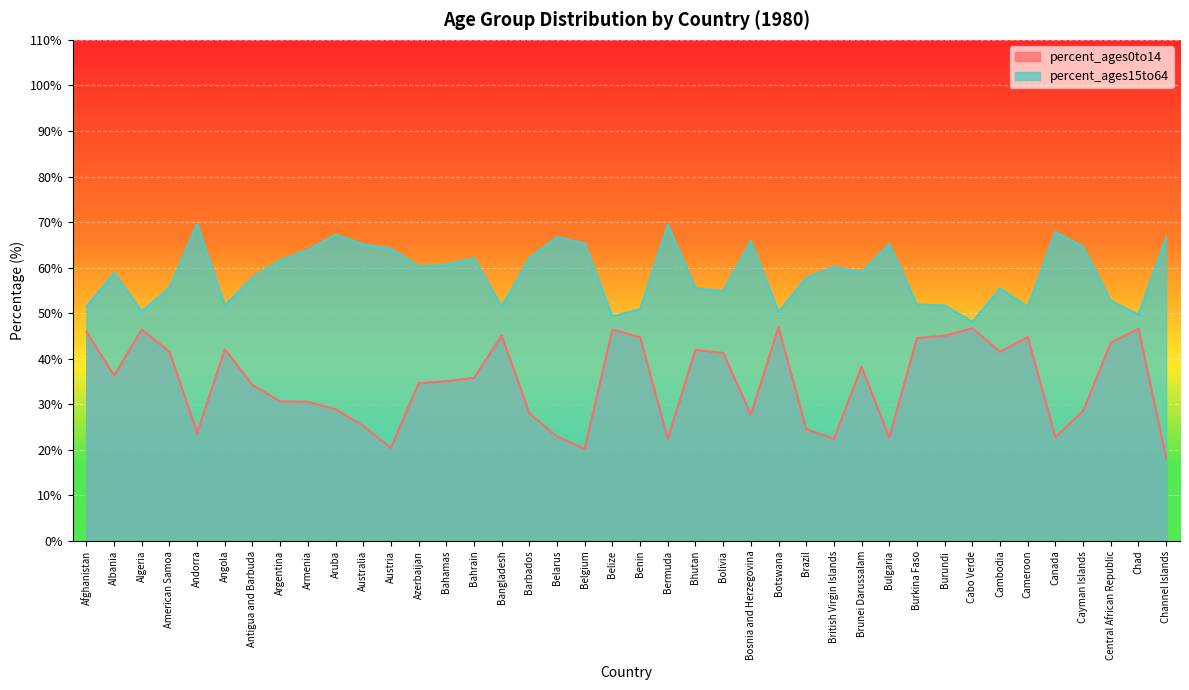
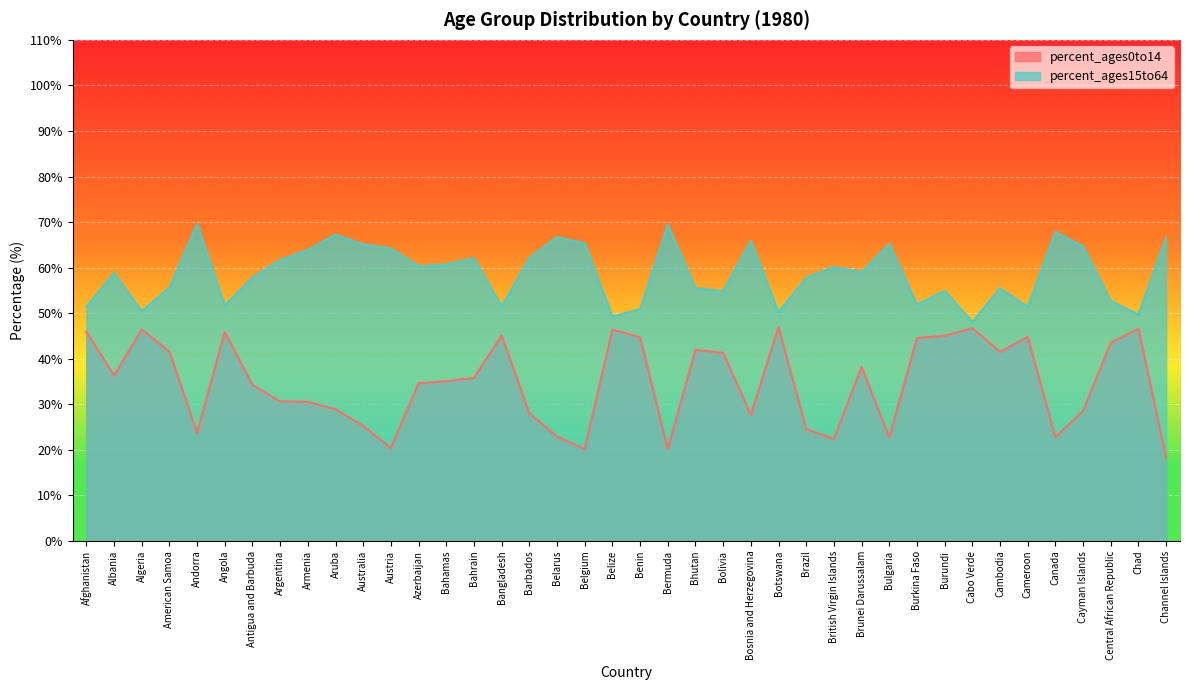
  {
    "percent_ages0to14": {
      "Afghanistan": "46%",
      "Albania": "36%",
      "Algeria": "46%",
      "American Samoa": "42%",
      "Andorra": "24%",
-     "Angola": "42%",
+     "Angola": "46%",
      "Antigua and Barbuda": "34%",
      "Argentina": "31%",
      "Armenia": "31%",
      "Aruba": "29%",
      "Australia": "25%",
      "Austria": "20%",
      "Azerbaijan": "35%",
      "Bahamas": "35%",
      "Bahrain": "36%",
      "Bangladesh": "45%",
      "Barbados": "28%",
      "Belarus": "23%",
      "Belgium": "20%",
      "Belize": "46%",
      "Benin": "45%",
-     "Bermuda": "22%",
+     "Bermuda": "20%",
      "Bhutan": "42%",
      "Bolivia": "41%",
      "Bosnia and Herzegovina": "28%",
      "Botswana": "47%",
      "Brazil": "25%",
      "British Virgin Islands": "22%",
      "Brunei Darussalam": "38%",
      "Bulgaria": "23%",
      "Burkina Faso": "45%",
      "Burundi": "45%",
      "Cabo Verde": "47%",
      "Cambodia": "42%",
      "Cameroon": "45%",
      "Canada": "23%",
      "Cayman Islands": "29%",
      "Central African Republic": "44%",
      "Chad": "47%",
      "Channel Islands": "18%"
    },
    "percent_ages15to64": {
      "Afghanistan": "52%",
      "Albania": "59%",
      "Algeria": "50%",
      "American Samoa": "56%",
      "Andorra": "70%",
      "Angola": "52%",
      "Antigua and Barbuda": "58%",
      "Argentina": "62%",
      "Armenia": "64%",
      "Aruba": "67%",
      "Australia": "65%",
      "Austria": "64%",
      "Azerbaijan": "60%",
      "Bahamas": "61%",
      "Bahrain": "62%",
      "Bangladesh": "51%",
      "Barbados": "62%",
      "Belarus": "67%",
      "Belgium": "65%",
      "Belize": "49%",
      "Benin": "51%",
      "Bermuda": "69%",
      "Bhutan": "55%",
      "Bolivia": "55%",
      "Bosnia and Herzegovina": "66%",
      "Botswana": "50%",
      "Brazil": "58%",
      "British Virgin Islands": "60%",
      "Brunei Darussalam": "59%",
      "Bulgaria": "65%",
      "Burkina Faso": "52%",
-     "Burundi": "52%",
+     "Burundi": "55%",
      "Cabo Verde": "48%",
      "Cambodia": "55%",
      "Cameroon": "51%",
      "Canada": "68%",
      "Cayman Islands": "65%",
      "Central African Republic": "53%",
      "Chad": "50%",
      "Channel Islands": "67%"
    }
  }
